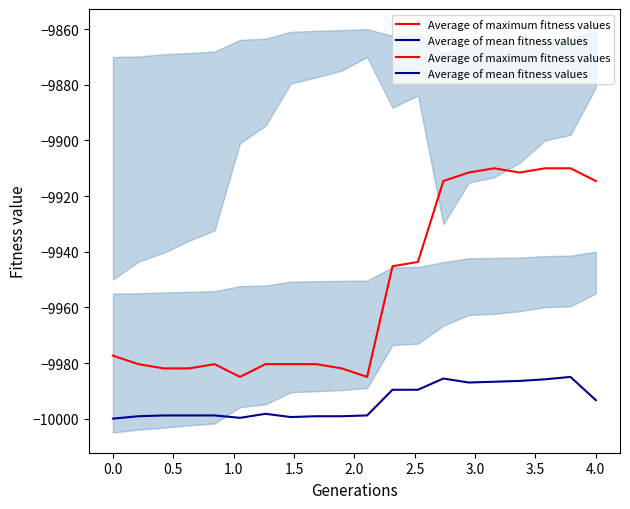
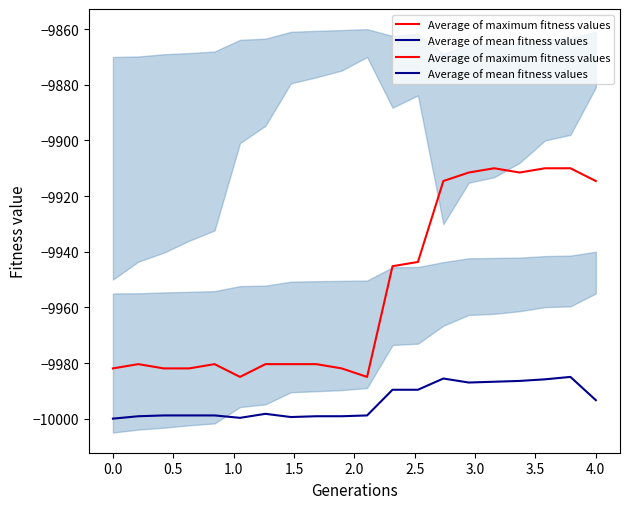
  {
    "Average of maximum fitness values": {
-     "0.0": -9977,
+     "0.0": -9982,
      "4.0": -9915
    },
    "Average of mean fitness values": {
      "0.0": -10000,
      "4.0": -9993
    }
  }
